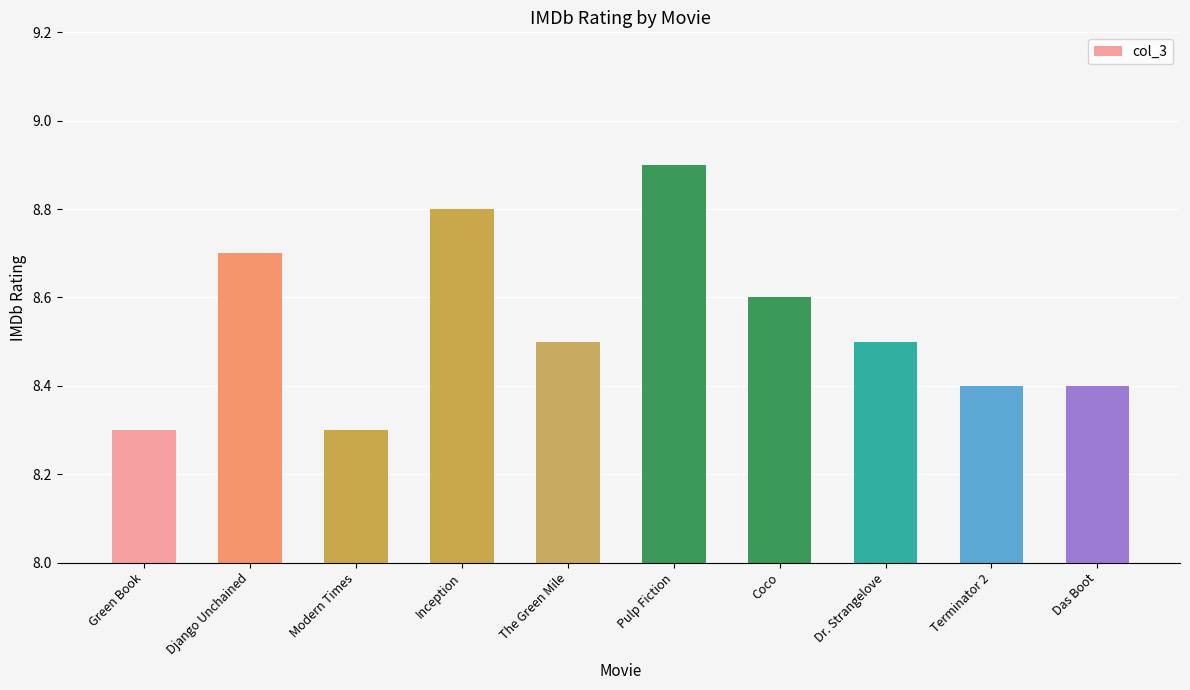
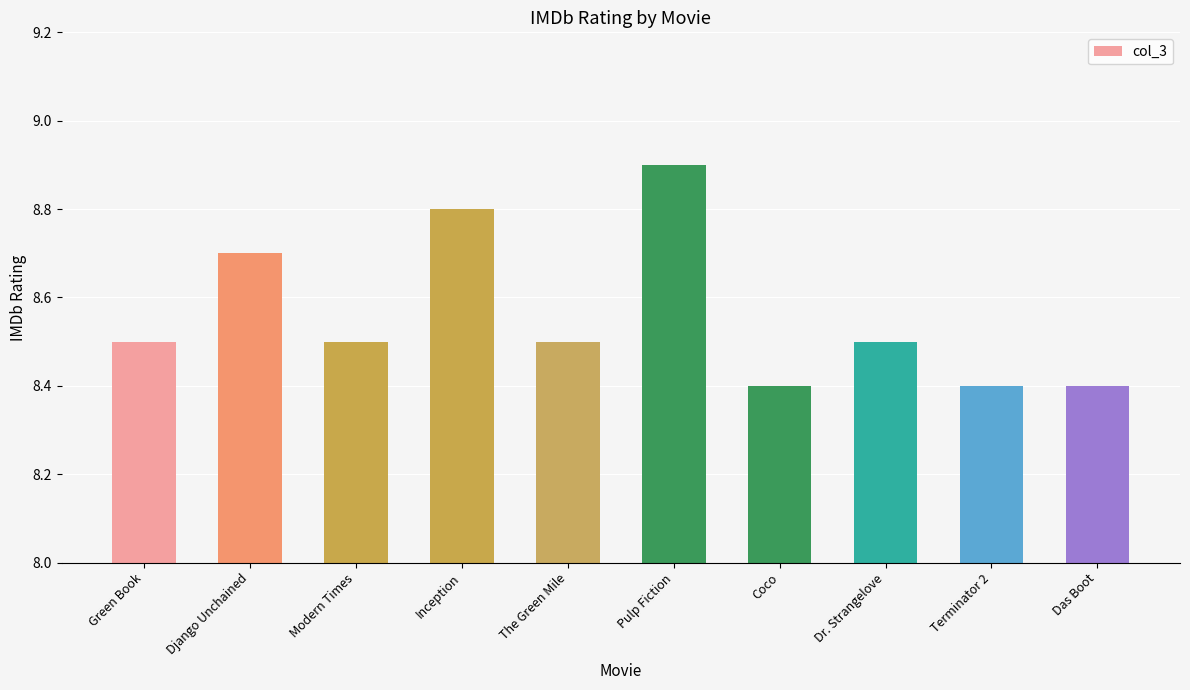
  {
-   "Green Book": 8.3,
+   "Green Book": 8.5,
    "Django Unchained": 8.7,
-   "Modern Times": 8.3,
+   "Modern Times": 8.5,
    "Inception": 8.8,
    "The Green Mile": 8.5,
    "Pulp Fiction": 8.9,
-   "Coco": 8.6,
+   "Coco": 8.4,
    "Dr. Strangelove": 8.5,
    "Terminator 2": 8.4,
    "Das Boot": 8.4
  }
